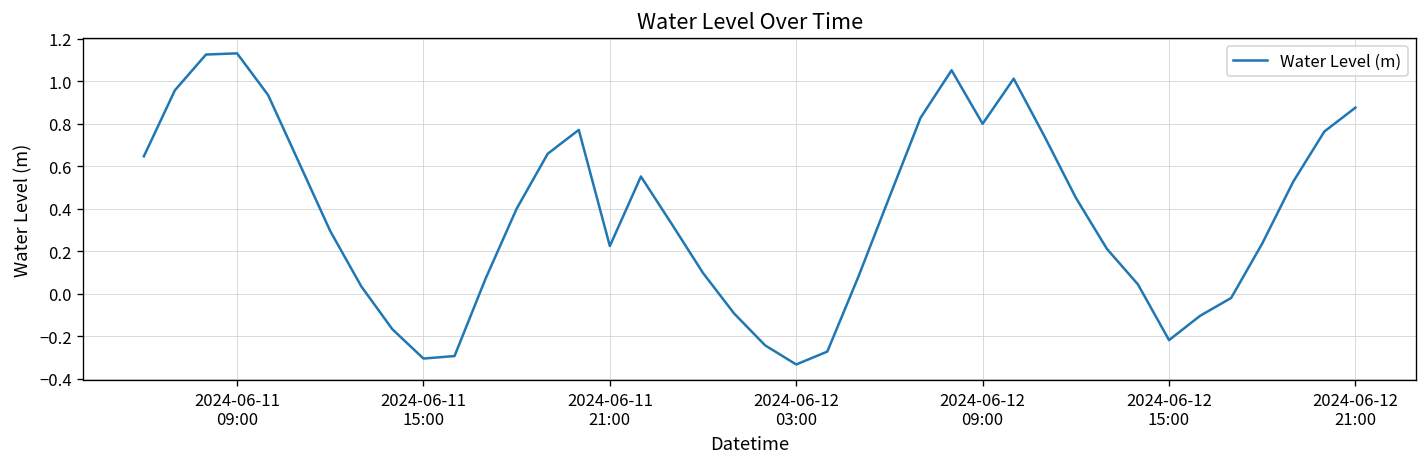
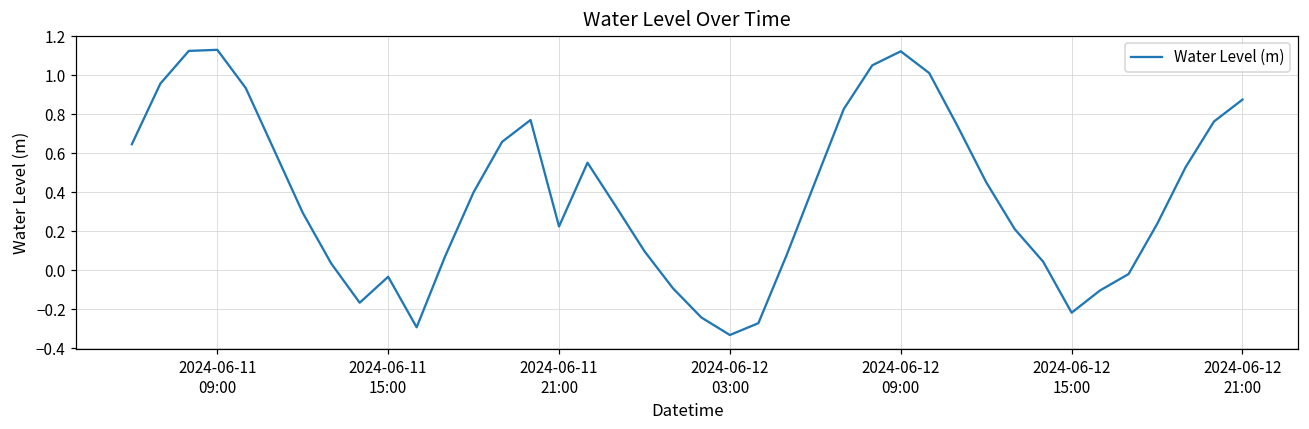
  {
    "2024-06-11 09:00": 1.13,
-   "2024-06-11 15:00": -0.30,
+   "2024-06-11 15:00": -0.03,
    "2024-06-11 21:00": 0.22,
    "2024-06-12 03:00": -0.33,
-   "2024-06-12 09:00": 0.80,
+   "2024-06-12 09:00": 1.12,
    "2024-06-12 15:00": -0.22,
    "2024-06-12 21:00": 0.88
  }
